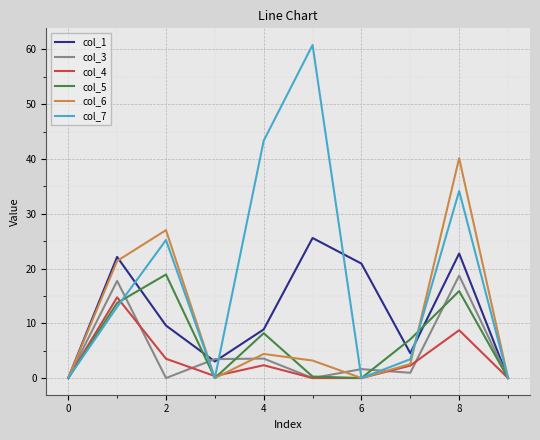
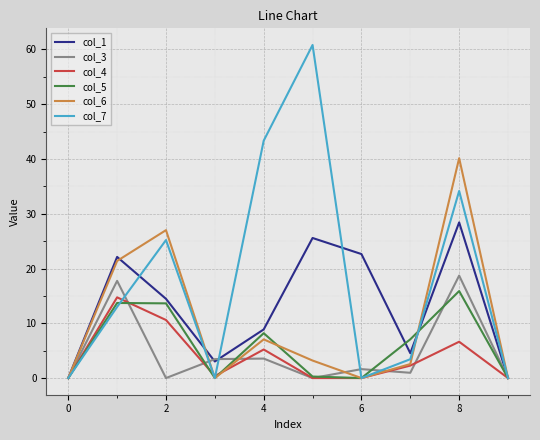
  {
    "col_1": {
-     "2": 10,
+     "2": 14,
      "4": 9,
-     "6": 21,
-     "8": 23
+     "6": 23,
+     "8": 28
    },
    "col_3": {
      "2": 0,
      "4": 4,
      "6": 2,
      "8": 19
    },
    "col_4": {
-     "2": 4,
-     "4": 2,
-     "8": 9
+     "2": 11,
+     "4": 5,
+     "8": 7
    },
    "col_5": {
-     "2": 19,
+     "2": 14,
      "4": 8,
      "8": 16
    },
    "col_6": {
      "2": 27,
-     "4": 4,
+     "4": 7,
      "8": 40
    },
    "col_7": {
      "2": 25,
      "4": 43,
      "8": 34
    }
  }
